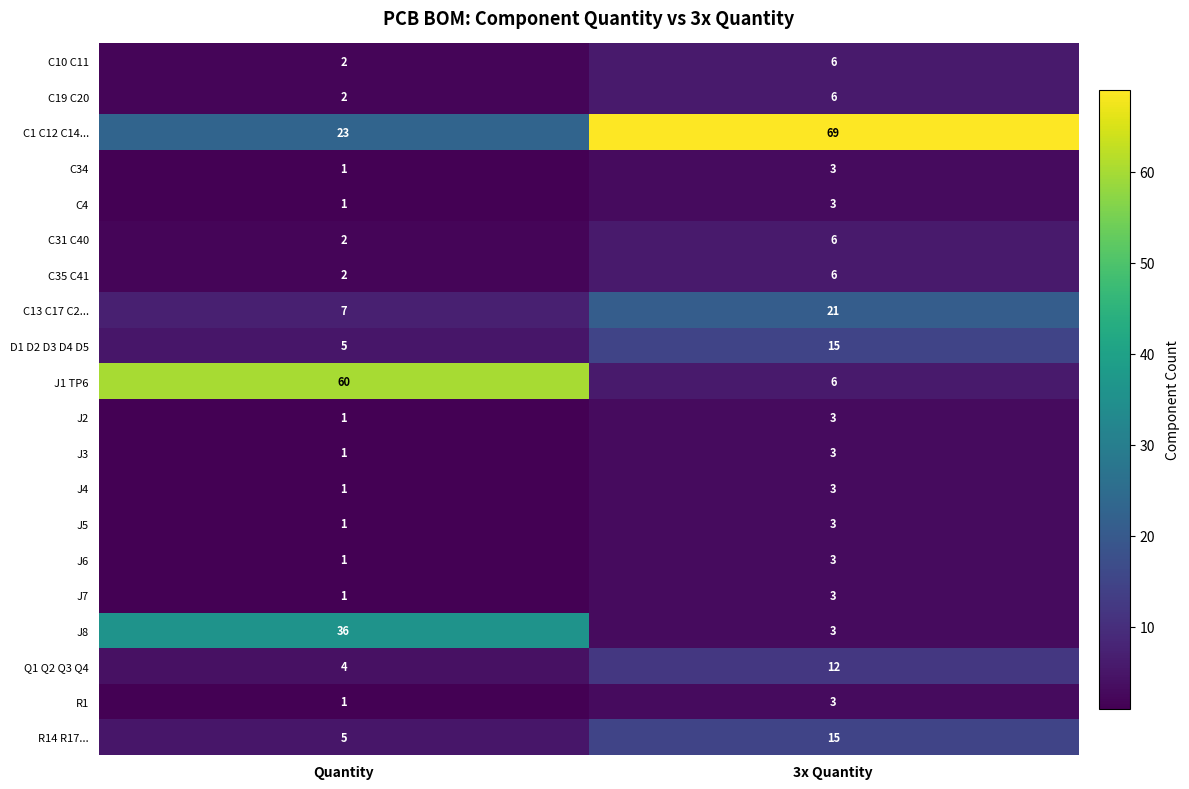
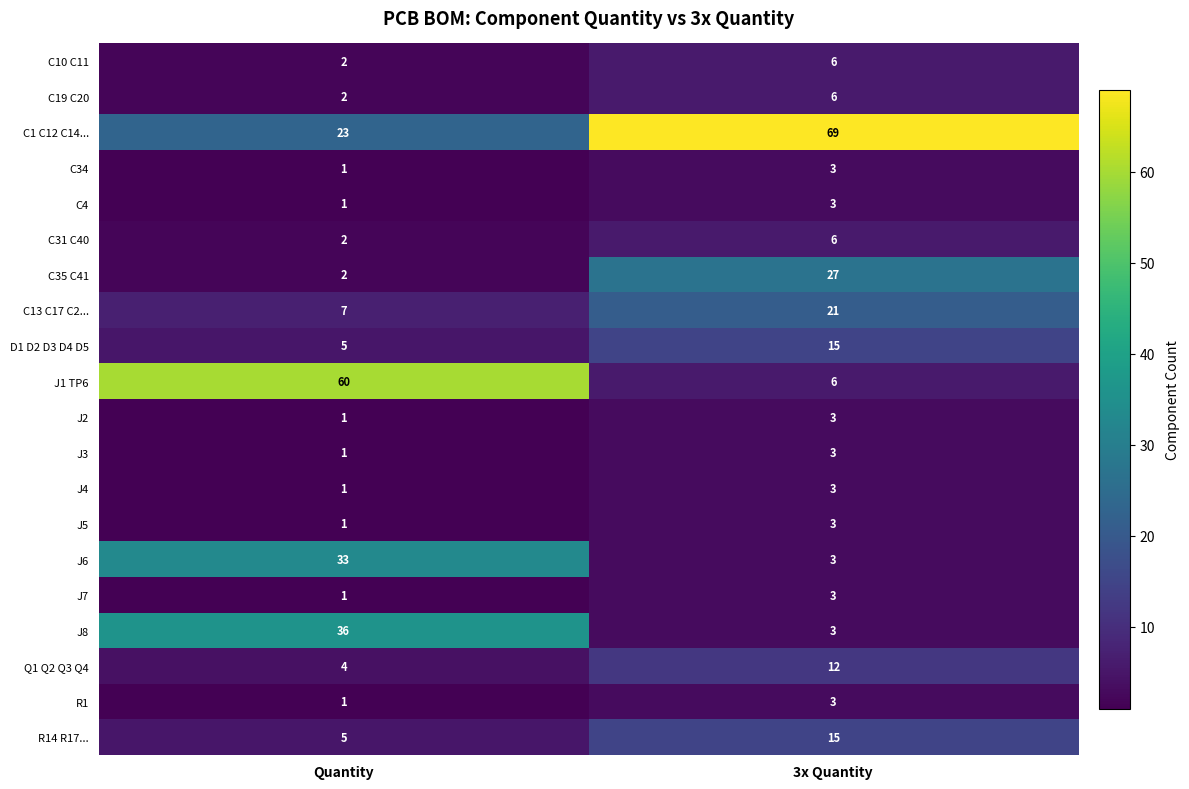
  {
    "C10 C11": {
      "Quantity": 2,
      "3x Quantity": 6
    },
    "C19 C20": {
      "Quantity": 2,
      "3x Quantity": 6
    },
    "C1 C12 C14...": {
      "Quantity": 23,
      "3x Quantity": 69
    },
    "C34": {
      "Quantity": 1,
      "3x Quantity": 3
    },
    "C4": {
      "Quantity": 1,
      "3x Quantity": 3
    },
    "C31 C40": {
      "Quantity": 2,
      "3x Quantity": 6
    },
    "C35 C41": {
      "Quantity": 2,
-     "3x Quantity": 6
+     "3x Quantity": 27
    },
    "C13 C17 C2...": {
      "Quantity": 7,
      "3x Quantity": 21
    },
    "D1 D2 D3 D4 D5": {
      "Quantity": 5,
      "3x Quantity": 15
    },
    "J1 TP6": {
      "Quantity": 60,
      "3x Quantity": 6
    },
    "J2": {
      "Quantity": 1,
      "3x Quantity": 3
    },
    "J3": {
      "Quantity": 1,
      "3x Quantity": 3
    },
    "J4": {
      "Quantity": 1,
      "3x Quantity": 3
    },
    "J5": {
      "Quantity": 1,
      "3x Quantity": 3
    },
    "J6": {
-     "Quantity": 1,
+     "Quantity": 33,
      "3x Quantity": 3
    },
    "J7": {
      "Quantity": 1,
      "3x Quantity": 3
    },
    "J8": {
      "Quantity": 36,
      "3x Quantity": 3
    },
    "Q1 Q2 Q3 Q4": {
      "Quantity": 4,
      "3x Quantity": 12
    },
    "R1": {
      "Quantity": 1,
      "3x Quantity": 3
    },
    "R14 R17...": {
      "Quantity": 5,
      "3x Quantity": 15
    }
  }
